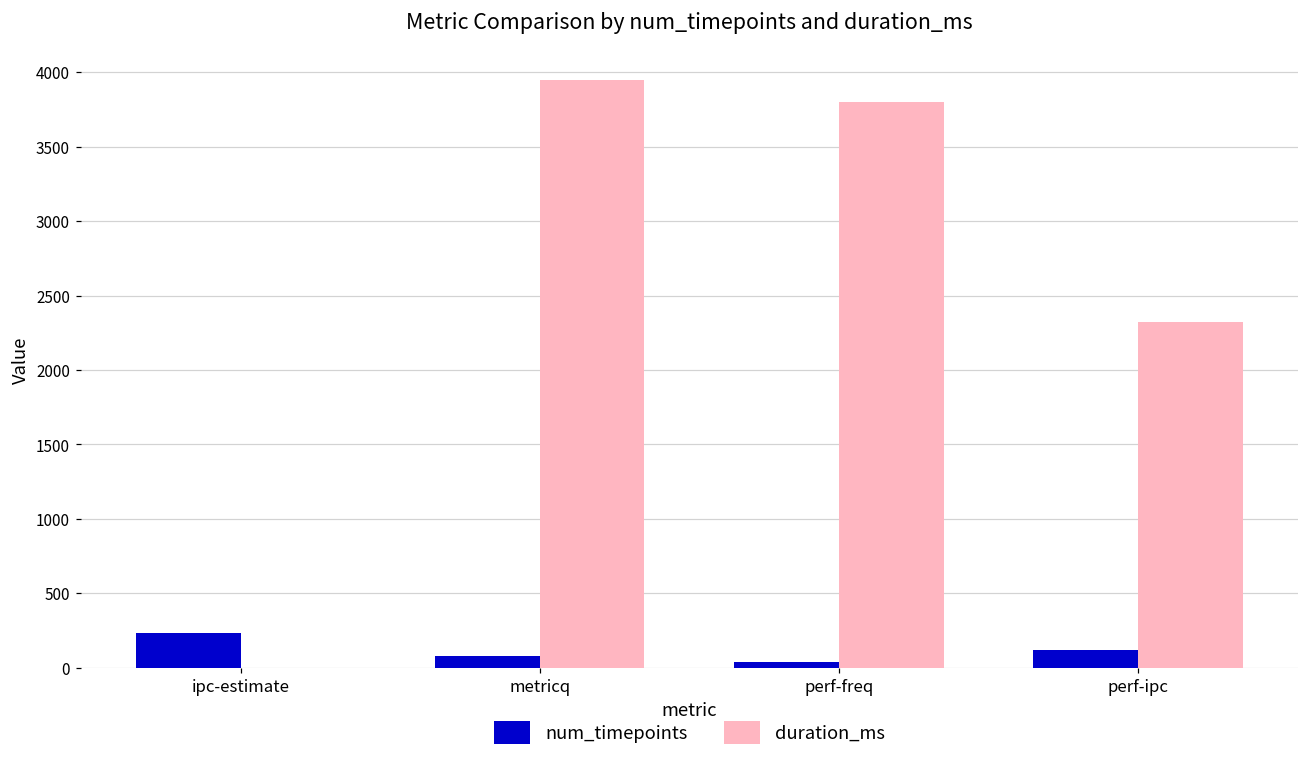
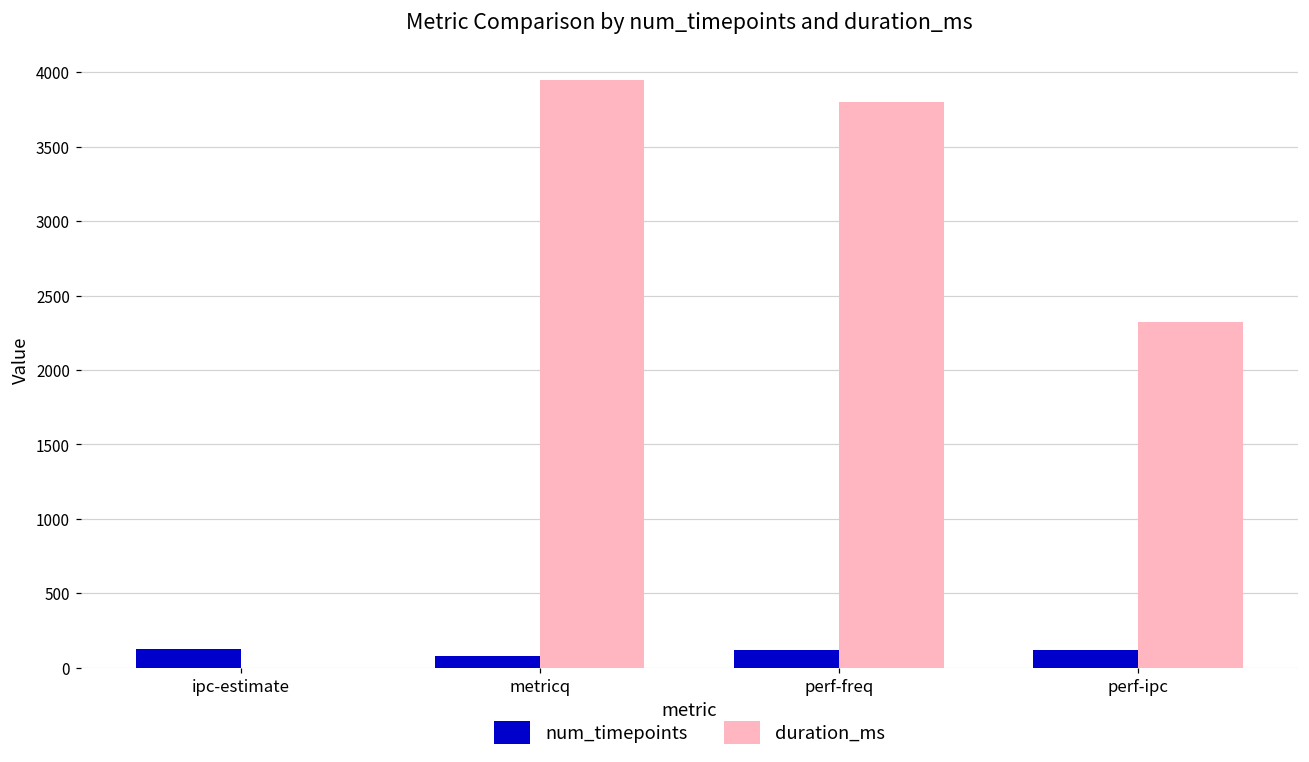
  {
    "num_timepoints": {
-     "ipc-estimate": 230,
+     "ipc-estimate": 130,
      "metricq": 80,
-     "perf-freq": 40,
+     "perf-freq": 120,
      "perf-ipc": 120
    },
    "duration_ms": {
      "ipc-estimate": 0,
      "metricq": 3950,
      "perf-freq": 3800,
      "perf-ipc": 2320
    }
  }
